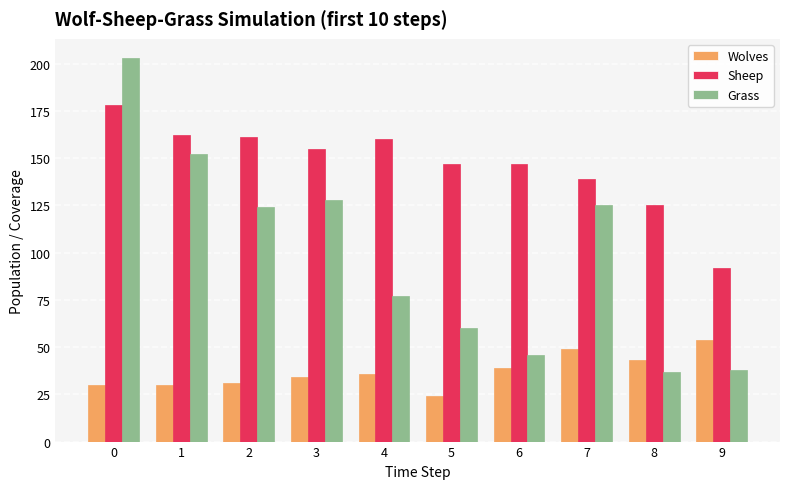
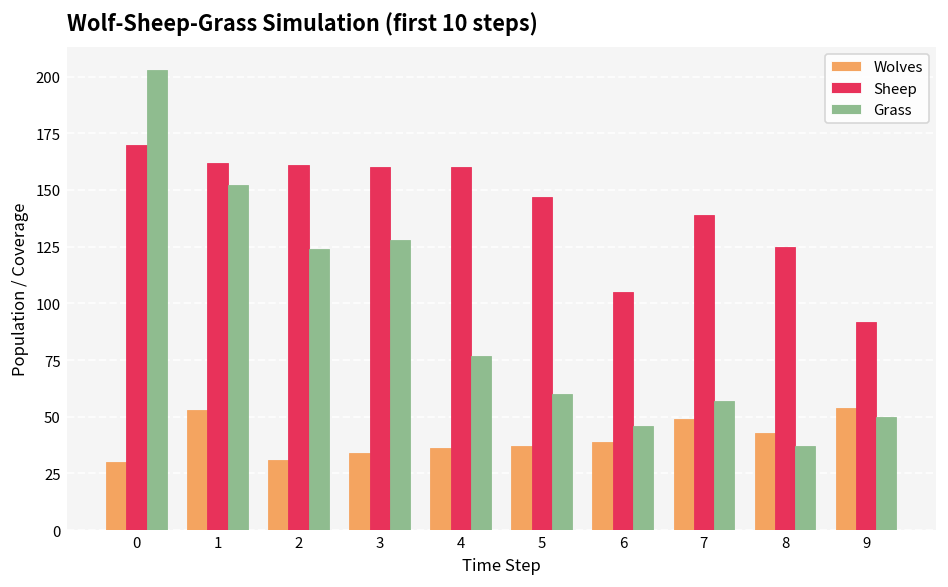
  {
    "Wolves": {
      "0": 30,
-     "1": 30,
+     "1": 53,
      "2": 31,
      "3": 34,
      "4": 36,
-     "5": 24,
+     "5": 37,
      "6": 39,
      "7": 49,
      "8": 43,
      "9": 54
    },
    "Sheep": {
-     "0": 178,
+     "0": 170,
      "1": 162,
      "2": 161,
-     "3": 155,
+     "3": 160,
      "4": 160,
      "5": 147,
-     "6": 147,
+     "6": 105,
      "7": 139,
      "8": 125,
      "9": 92
    },
    "Grass": {
      "0": 203,
      "1": 152,
      "2": 124,
      "3": 128,
      "4": 77,
      "5": 60,
      "6": 46,
-     "7": 125,
+     "7": 57,
      "8": 37,
-     "9": 38
+     "9": 50
    }
  }
